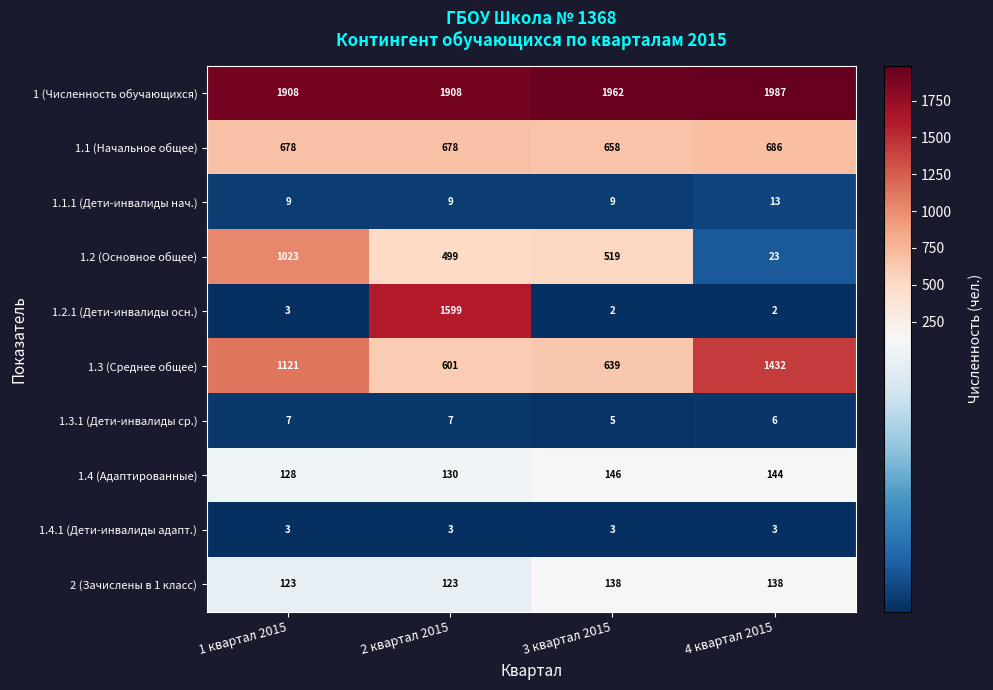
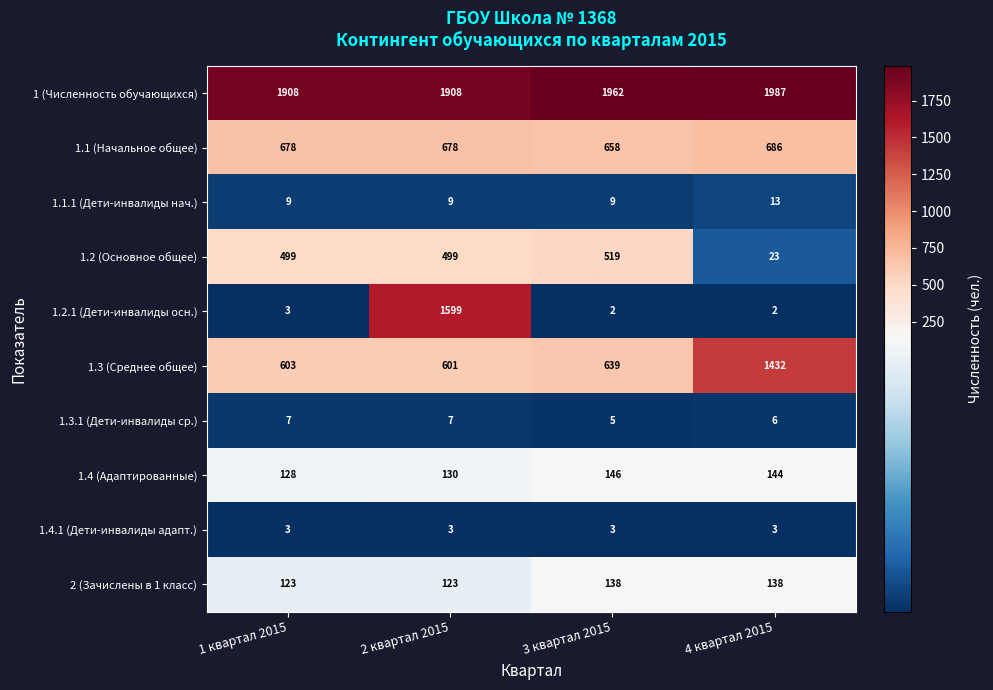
  {
    "1 (Численность обучающихся)": {
      "1 квартал 2015": 1908,
      "2 квартал 2015": 1908,
      "3 квартал 2015": 1962,
      "4 квартал 2015": 1987
    },
    "1.1 (Начальное общее)": {
      "1 квартал 2015": 678,
      "2 квартал 2015": 678,
      "3 квартал 2015": 658,
      "4 квартал 2015": 686
    },
    "1.1.1 (Дети-инвалиды нач.)": {
      "1 квартал 2015": 9,
      "2 квартал 2015": 9,
      "3 квартал 2015": 9,
      "4 квартал 2015": 13
    },
    "1.2 (Основное общее)": {
-     "1 квартал 2015": 1023,
+     "1 квартал 2015": 499,
      "2 квартал 2015": 499,
      "3 квартал 2015": 519,
      "4 квартал 2015": 23
    },
    "1.2.1 (Дети-инвалиды осн.)": {
      "1 квартал 2015": 3,
      "2 квартал 2015": 1599,
      "3 квартал 2015": 2,
      "4 квартал 2015": 2
    },
    "1.3 (Среднее общее)": {
-     "1 квартал 2015": 1121,
+     "1 квартал 2015": 603,
      "2 квартал 2015": 601,
      "3 квартал 2015": 639,
      "4 квартал 2015": 1432
    },
    "1.3.1 (Дети-инвалиды ср.)": {
      "1 квартал 2015": 7,
      "2 квартал 2015": 7,
      "3 квартал 2015": 5,
      "4 квартал 2015": 6
    },
    "1.4 (Адаптированные)": {
      "1 квартал 2015": 128,
      "2 квартал 2015": 130,
      "3 квартал 2015": 146,
      "4 квартал 2015": 144
    },
    "1.4.1 (Дети-инвалиды адапт.)": {
      "1 квартал 2015": 3,
      "2 квартал 2015": 3,
      "3 квартал 2015": 3,
      "4 квартал 2015": 3
    },
    "2 (Зачислены в 1 класс)": {
      "1 квартал 2015": 123,
      "2 квартал 2015": 123,
      "3 квартал 2015": 138,
      "4 квартал 2015": 138
    }
  }
